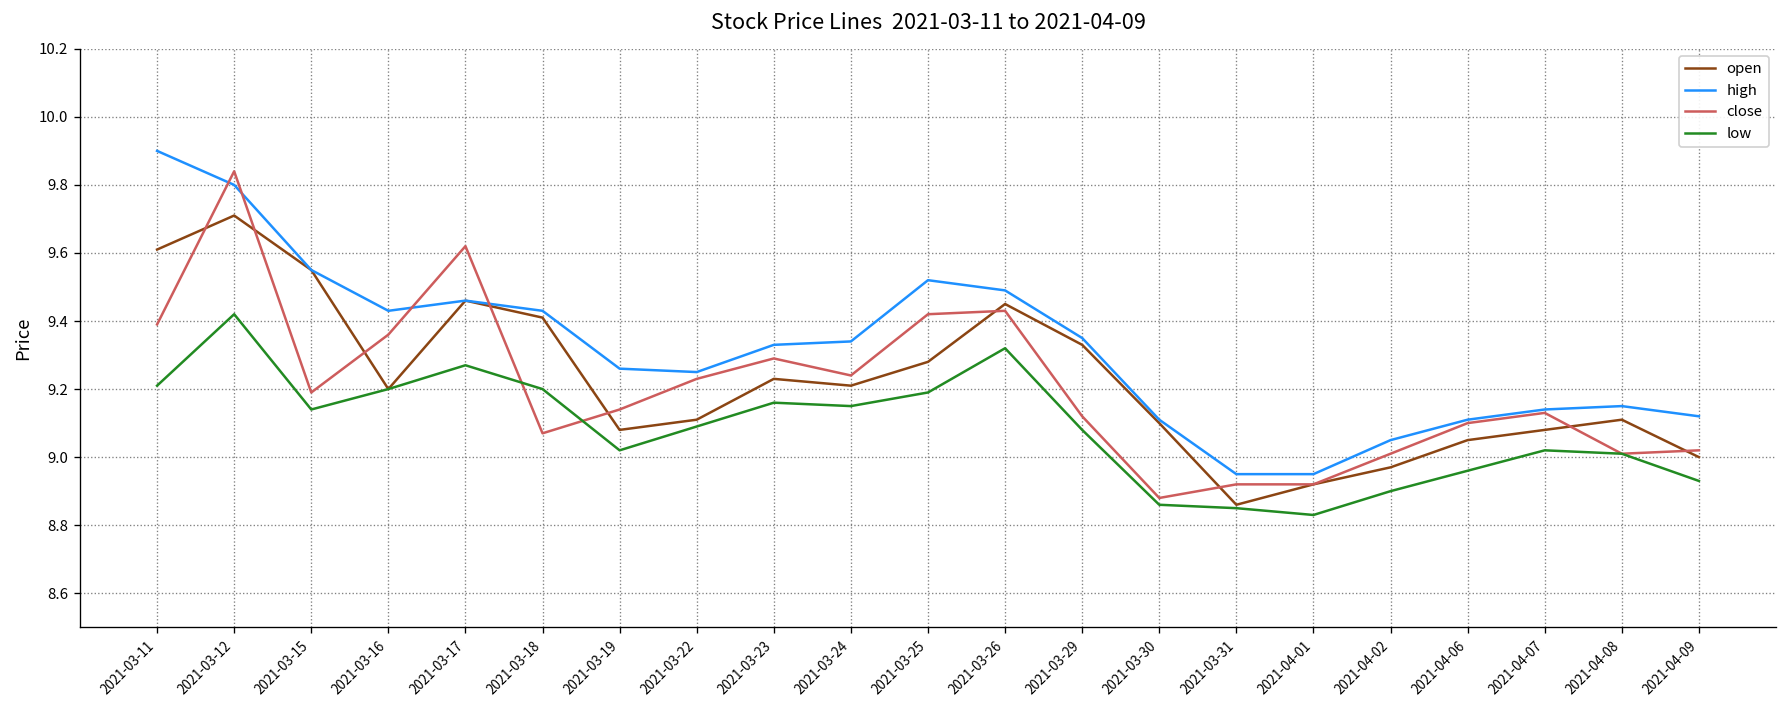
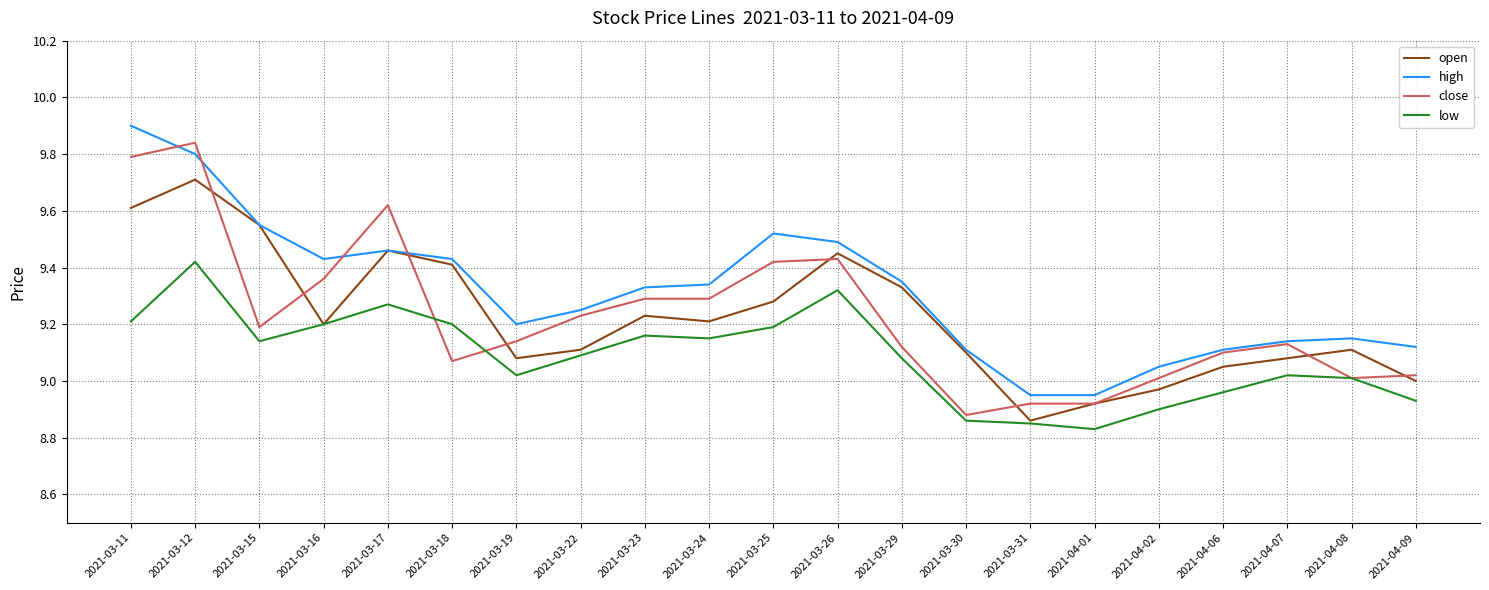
  {
    "open": {
      "2021-03-11": 9.61,
      "2021-03-12": 9.71,
      "2021-03-18": 9.41,
      "2021-03-19": 9.08,
      "2021-03-22": 9.11,
      "2021-03-23": 9.23,
      "2021-03-24": 9.21,
      "2021-03-25": 9.28,
      "2021-03-26": 9.45,
      "2021-03-29": 9.33,
      "2021-03-30": 9.10,
      "2021-03-31": 8.86,
      "2021-04-02": 8.97,
      "2021-04-06": 9.05,
      "2021-04-07": 9.08,
      "2021-04-08": 9.11,
      "2021-04-09": 9.00
    },
    "high": {
      "2021-03-11": 9.90,
      "2021-03-12": 9.80,
      "2021-03-16": 9.43,
      "2021-03-18": 9.43,
-     "2021-03-19": 9.26,
+     "2021-03-19": 9.20,
      "2021-03-22": 9.25,
      "2021-03-23": 9.33,
      "2021-03-24": 9.34,
      "2021-03-25": 9.52,
      "2021-03-26": 9.49,
      "2021-03-29": 9.35,
      "2021-03-30": 9.11,
      "2021-03-31": 8.95,
      "2021-04-01": 8.95,
      "2021-04-02": 9.05,
      "2021-04-06": 9.11,
      "2021-04-07": 9.14,
      "2021-04-08": 9.15,
      "2021-04-09": 9.12
    },
    "close": {
-     "2021-03-11": 9.39,
+     "2021-03-11": 9.79,
      "2021-03-12": 9.84,
      "2021-03-15": 9.19,
      "2021-03-16": 9.36,
      "2021-03-17": 9.62,
      "2021-03-18": 9.07,
      "2021-03-19": 9.14,
      "2021-03-22": 9.23,
      "2021-03-23": 9.29,
-     "2021-03-24": 9.24,
+     "2021-03-24": 9.29,
      "2021-03-25": 9.42,
      "2021-03-26": 9.43,
      "2021-03-29": 9.12,
      "2021-03-30": 8.88,
      "2021-03-31": 8.92,
      "2021-04-02": 9.01,
      "2021-04-06": 9.10,
      "2021-04-07": 9.13,
      "2021-04-09": 9.02
    },
    "low": {
      "2021-03-11": 9.21,
      "2021-03-12": 9.42,
      "2021-03-15": 9.14,
      "2021-03-17": 9.27,
      "2021-03-18": 9.20,
      "2021-03-19": 9.02,
      "2021-03-22": 9.09,
      "2021-03-23": 9.16,
      "2021-03-24": 9.15,
      "2021-03-25": 9.19,
      "2021-03-26": 9.32,
      "2021-03-29": 9.08,
      "2021-03-30": 8.86,
      "2021-03-31": 8.85,
      "2021-04-01": 8.83,
      "2021-04-02": 8.90,
      "2021-04-06": 8.96,
      "2021-04-07": 9.02,
      "2021-04-09": 8.93
    }
  }
